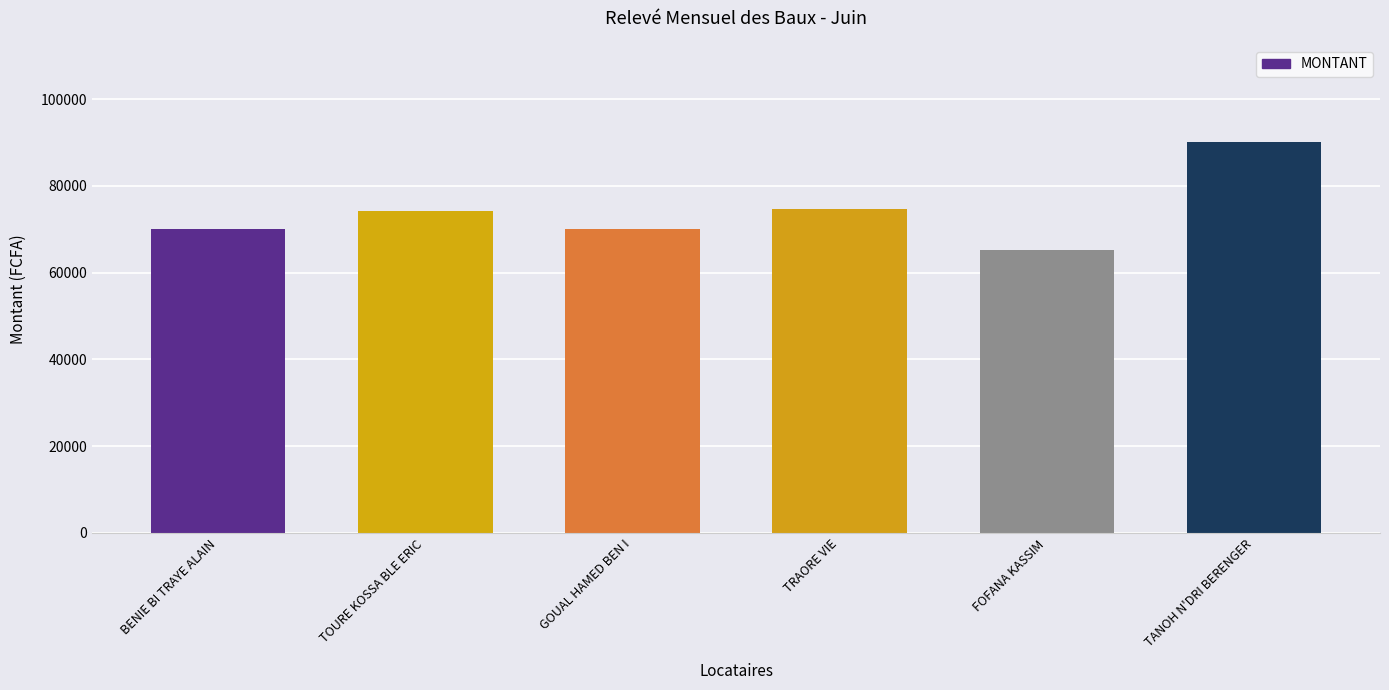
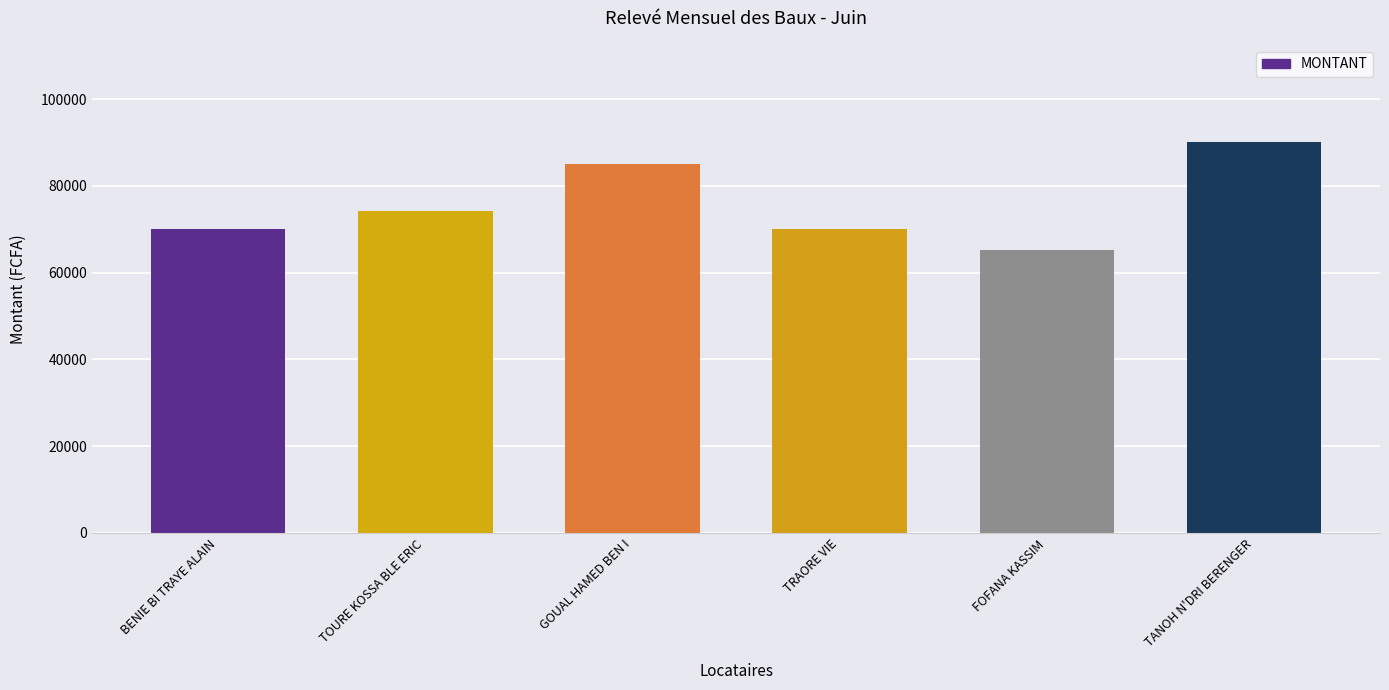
  {
    "BENIE BI TRAYE ALAIN": 70000,
    "TOURE KOSSA BLE ERIC": 74000,
-   "GOUAL HAMED BEN I": 70000,
-   "TRAORE VIE": 75000,
+   "GOUAL HAMED BEN I": 85000,
+   "TRAORE VIE": 70000,
    "FOFANA KASSIM": 65000,
    "TANOH N'DRI BERENGER": 90000
  }
